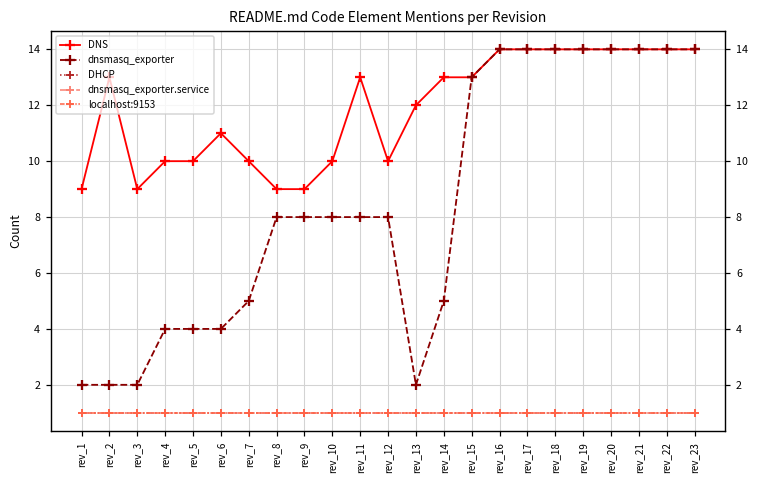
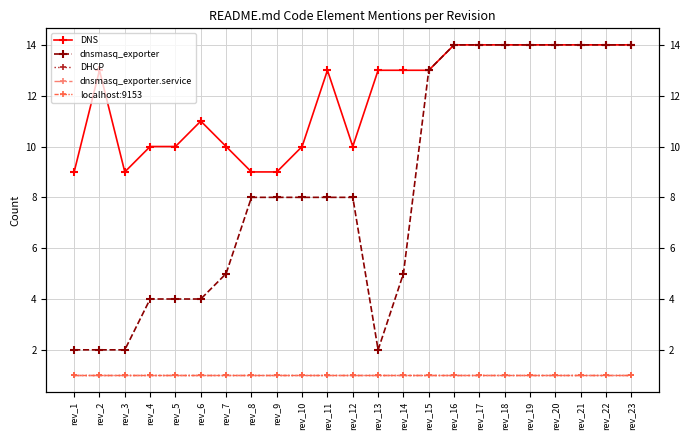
  {
    "DNS": {
      "rev_1": 9,
      "rev_3": 9,
      "rev_4": 10,
      "rev_5": 10,
      "rev_6": 11,
      "rev_7": 10,
      "rev_8": 9,
      "rev_9": 9,
      "rev_10": 10,
      "rev_11": 13,
      "rev_12": 10,
-     "rev_13": 12,
+     "rev_13": 13,
      "rev_14": 13
    },
    "dnsmasq_exporter": {
      "rev_1": 2,
      "rev_2": 2,
      "rev_3": 2,
      "rev_4": 4,
      "rev_5": 4,
      "rev_6": 4,
      "rev_7": 5,
      "rev_8": 8,
      "rev_9": 8,
      "rev_10": 8,
      "rev_11": 8,
      "rev_12": 8,
      "rev_13": 2,
      "rev_14": 5
    },
    "localhost:9153": {
      "rev_1": 1,
      "rev_2": 1,
      "rev_3": 1,
      "rev_4": 1,
      "rev_5": 1,
      "rev_6": 1,
      "rev_7": 1,
      "rev_8": 1,
      "rev_9": 1,
      "rev_10": 1,
      "rev_11": 1,
      "rev_12": 1,
      "rev_13": 1,
      "rev_14": 1,
      "rev_15": 1,
      "rev_16": 1,
      "rev_17": 1,
      "rev_18": 1,
      "rev_19": 1,
      "rev_20": 1,
      "rev_21": 1,
      "rev_22": 1,
      "rev_23": 1
    }
  }
